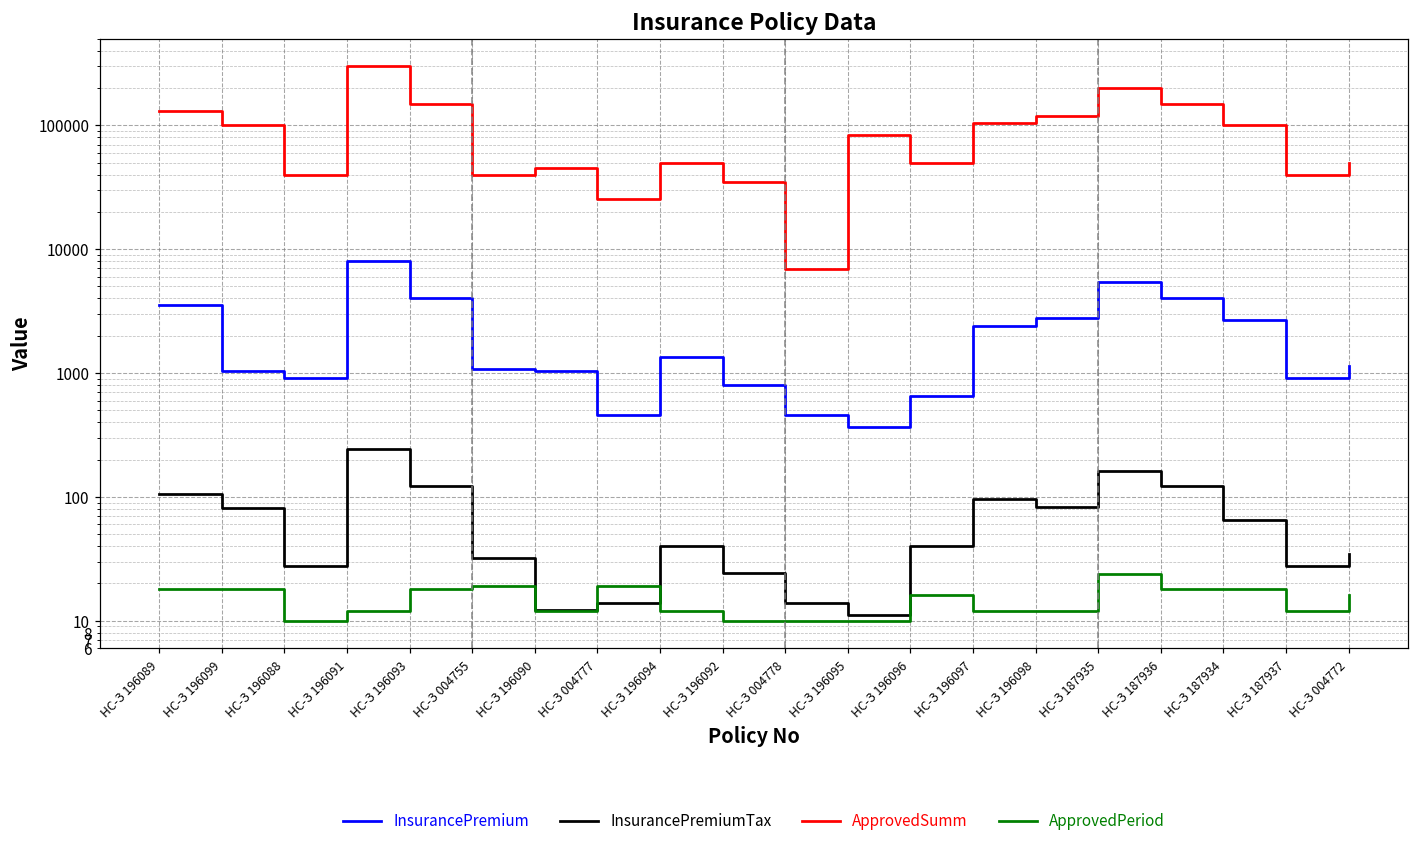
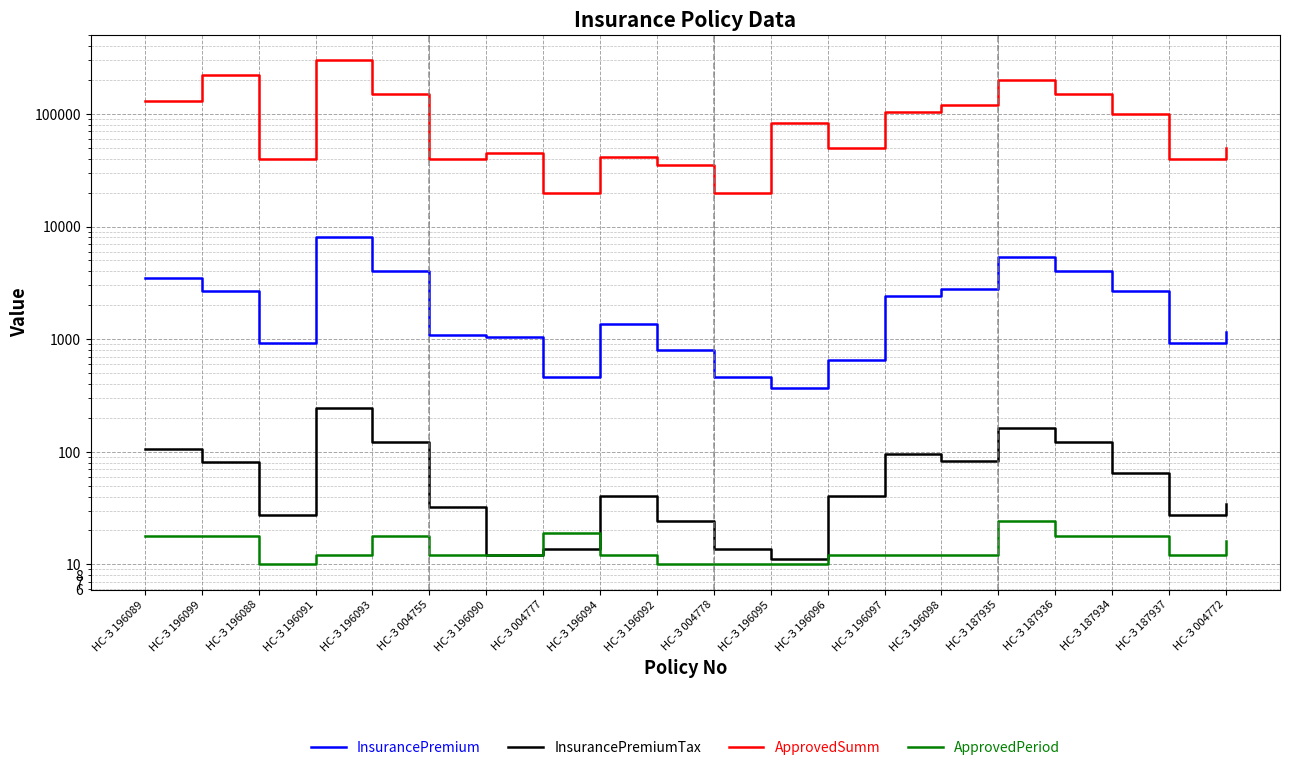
  {
    "InsurancePremium": {
      "НС-З 196089": 3500,
-     "НС-З 196099": 1000,
+     "НС-З 196099": 2700,
      "НС-З 196088": 900,
      "НС-З 196091": 8000,
      "НС-З 196093": 4100,
      "НС-З 004755": 1100,
      "НС-З 196090": 1000,
      "НС-З 004777": 460,
      "НС-З 196094": 1400,
      "НС-З 196092": 800,
      "НС-З 004778": 460,
      "НС-З 196095": 370,
      "НС-З 196096": 700,
      "НС-З 196097": 2400,
      "НС-З 196098": 2800,
      "НС-З 187935": 5000,
      "НС-З 187936": 4100,
      "НС-З 187934": 2700,
      "НС-З 187937": 900,
      "НС-З 004772": 1200
    },
    "InsurancePremiumTax": {
      "НС-З 196089": 110,
      "НС-З 196099": 80,
      "НС-З 196088": 28,
      "НС-З 196091": 240,
      "НС-З 196093": 120,
      "НС-З 004755": 32,
      "НС-З 004777": 14,
      "НС-З 196094": 41,
      "НС-З 196092": 24,
      "НС-З 004778": 14,
      "НС-З 196095": 11,
      "НС-З 196096": 41,
      "НС-З 196097": 100,
      "НС-З 196098": 80,
      "НС-З 187935": 160,
      "НС-З 187936": 120,
      "НС-З 187934": 70,
      "НС-З 187937": 28,
      "НС-З 004772": 35
    },
    "ApprovedSumm": {
      "НС-З 196089": 130000,
-     "НС-З 196099": 100000,
+     "НС-З 196099": 220000,
      "НС-З 196088": 40000,
      "НС-З 196091": 300000,
      "НС-З 196093": 150000,
      "НС-З 004755": 40000,
      "НС-З 196090": 45000,
-     "НС-З 004777": 26000,
-     "НС-З 196094": 50000,
+     "НС-З 004777": 20000,
+     "НС-З 196094": 42000,
      "НС-З 196092": 35000,
-     "НС-З 004778": 7000,
+     "НС-З 004778": 20000,
      "НС-З 196095": 80000,
      "НС-З 196096": 50000,
      "НС-З 196097": 110000,
      "НС-З 196098": 120000,
      "НС-З 187935": 200000,
      "НС-З 187936": 150000,
      "НС-З 187934": 100000,
      "НС-З 187937": 40000,
      "НС-З 004772": 50000
    },
    "ApprovedPeriod": {
      "НС-З 196089": 18,
      "НС-З 196099": 18,
      "НС-З 196088": 10,
      "НС-З 196091": 12,
      "НС-З 196093": 18,
-     "НС-З 004755": 19,
+     "НС-З 004755": 12,
      "НС-З 004777": 19,
      "НС-З 196094": 12,
      "НС-З 196092": 10,
      "НС-З 004778": 10,
      "НС-З 196095": 10,
-     "НС-З 196096": 16,
+     "НС-З 196096": 12,
      "НС-З 196097": 12,
      "НС-З 196098": 12,
      "НС-З 187935": 24,
      "НС-З 187936": 18,
      "НС-З 187934": 18,
      "НС-З 187937": 12,
      "НС-З 004772": 16
    }
  }
